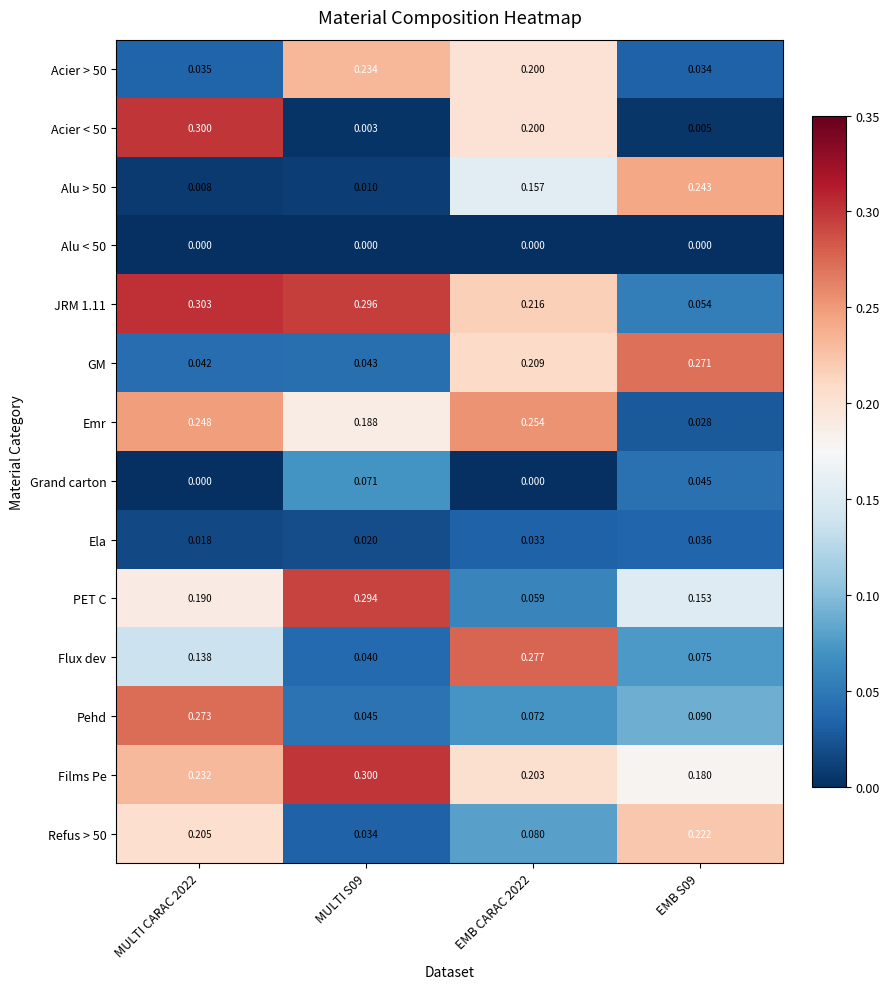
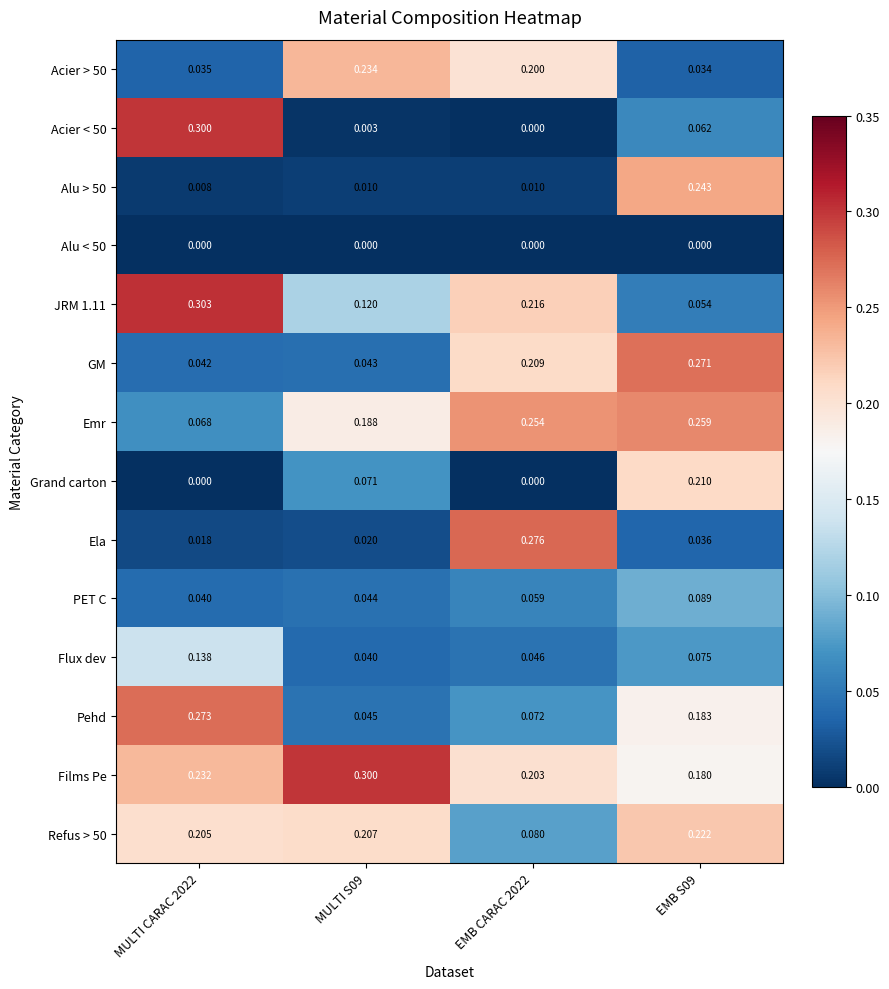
  {
    "Acier > 50": {
      "MULTI CARAC 2022": 0.035,
      "MULTI S09": 0.234,
      "EMB CARAC 2022": 0.200,
      "EMB S09": 0.034
    },
    "Acier < 50": {
      "MULTI CARAC 2022": 0.300,
      "MULTI S09": 0.003,
-     "EMB CARAC 2022": 0.200,
-     "EMB S09": 0.005
+     "EMB CARAC 2022": 0.000,
+     "EMB S09": 0.062
    },
    "Alu > 50": {
      "MULTI CARAC 2022": 0.008,
      "MULTI S09": 0.010,
-     "EMB CARAC 2022": 0.157,
+     "EMB CARAC 2022": 0.010,
      "EMB S09": 0.243
    },
    "Alu < 50": {
      "MULTI CARAC 2022": 0.000,
      "MULTI S09": 0.000,
      "EMB CARAC 2022": 0.000,
      "EMB S09": 0.000
    },
    "JRM 1.11": {
      "MULTI CARAC 2022": 0.303,
-     "MULTI S09": 0.296,
+     "MULTI S09": 0.120,
      "EMB CARAC 2022": 0.216,
      "EMB S09": 0.054
    },
    "GM": {
      "MULTI CARAC 2022": 0.042,
      "MULTI S09": 0.043,
      "EMB CARAC 2022": 0.209,
      "EMB S09": 0.271
    },
    "Emr": {
-     "MULTI CARAC 2022": 0.248,
+     "MULTI CARAC 2022": 0.068,
      "MULTI S09": 0.188,
      "EMB CARAC 2022": 0.254,
-     "EMB S09": 0.028
+     "EMB S09": 0.259
    },
    "Grand carton": {
      "MULTI CARAC 2022": 0.000,
      "MULTI S09": 0.071,
      "EMB CARAC 2022": 0.000,
-     "EMB S09": 0.045
+     "EMB S09": 0.210
    },
    "Ela": {
      "MULTI CARAC 2022": 0.018,
      "MULTI S09": 0.020,
-     "EMB CARAC 2022": 0.033,
+     "EMB CARAC 2022": 0.276,
      "EMB S09": 0.036
    },
    "PET C": {
-     "MULTI CARAC 2022": 0.190,
-     "MULTI S09": 0.294,
+     "MULTI CARAC 2022": 0.040,
+     "MULTI S09": 0.044,
      "EMB CARAC 2022": 0.059,
-     "EMB S09": 0.153
+     "EMB S09": 0.089
    },
    "Flux dev": {
      "MULTI CARAC 2022": 0.138,
      "MULTI S09": 0.040,
-     "EMB CARAC 2022": 0.277,
+     "EMB CARAC 2022": 0.046,
      "EMB S09": 0.075
    },
    "Pehd": {
      "MULTI CARAC 2022": 0.273,
      "MULTI S09": 0.045,
      "EMB CARAC 2022": 0.072,
-     "EMB S09": 0.090
+     "EMB S09": 0.183
    },
    "Films Pe": {
      "MULTI CARAC 2022": 0.232,
      "MULTI S09": 0.300,
      "EMB CARAC 2022": 0.203,
      "EMB S09": 0.180
    },
    "Refus > 50": {
      "MULTI CARAC 2022": 0.205,
-     "MULTI S09": 0.034,
+     "MULTI S09": 0.207,
      "EMB CARAC 2022": 0.080,
      "EMB S09": 0.222
    }
  }
